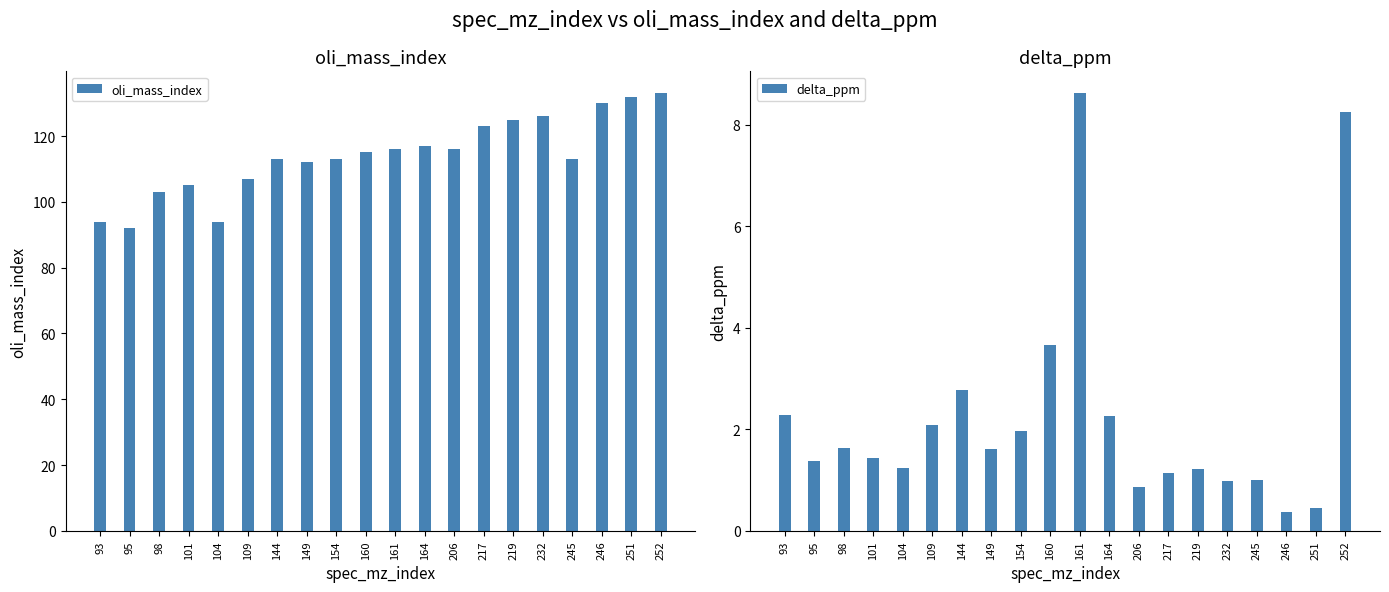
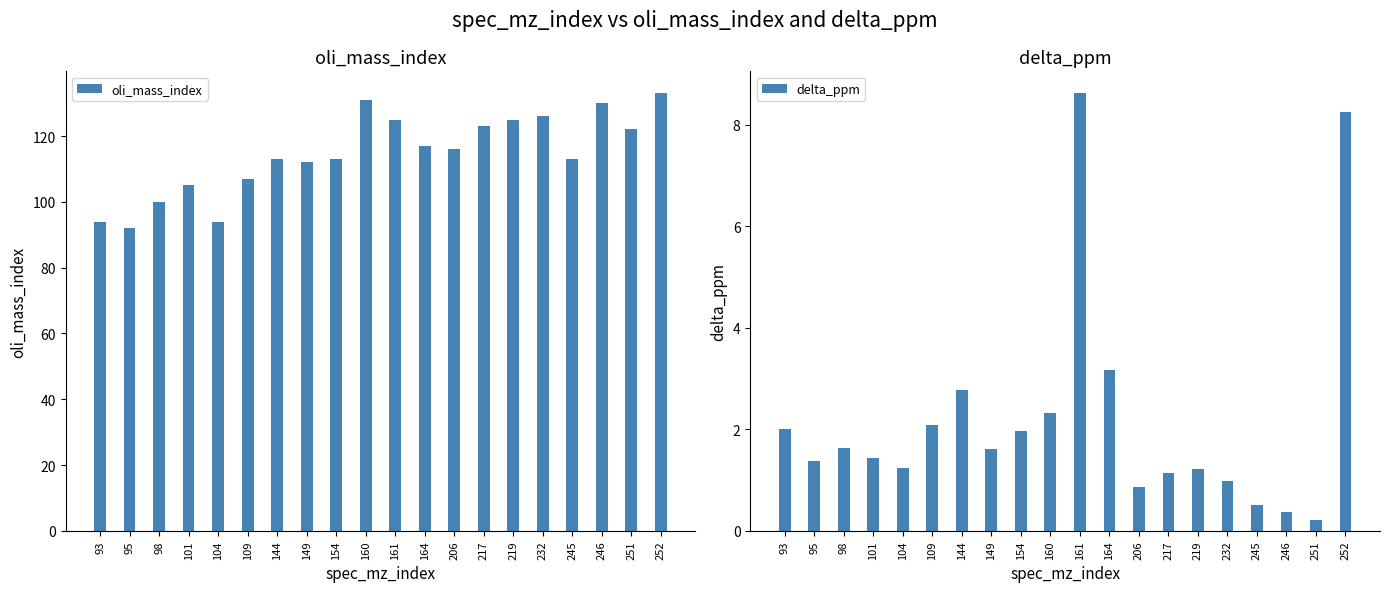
  {
    "oli_mass_index": {
      "93": 94,
      "95": 92,
-     "98": 103,
+     "98": 100,
      "101": 105,
      "104": 94,
      "109": 107,
      "144": 113,
      "149": 112,
      "154": 113,
-     "160": 115,
-     "161": 116,
+     "160": 131,
+     "161": 125,
      "164": 117,
      "206": 116,
      "217": 123,
      "219": 125,
      "232": 126,
      "245": 113,
      "246": 130,
-     "251": 132,
+     "251": 122,
      "252": 133
    },
    "delta_ppm": {
-     "93": 2.3,
+     "93": 2.0,
      "95": 1.4,
      "98": 1.6,
      "101": 1.4,
      "104": 1.2,
      "109": 2.1,
      "144": 2.8,
      "149": 1.6,
      "154": 2.0,
-     "160": 3.7,
+     "160": 2.3,
      "161": 8.6,
-     "164": 2.3,
+     "164": 3.2,
      "206": 0.9,
      "217": 1.1,
      "219": 1.2,
      "232": 1.0,
-     "245": 1.0,
+     "245": 0.5,
      "246": 0.4,
-     "251": 0.5,
+     "251": 0.2,
      "252": 8.3
    }
  }
